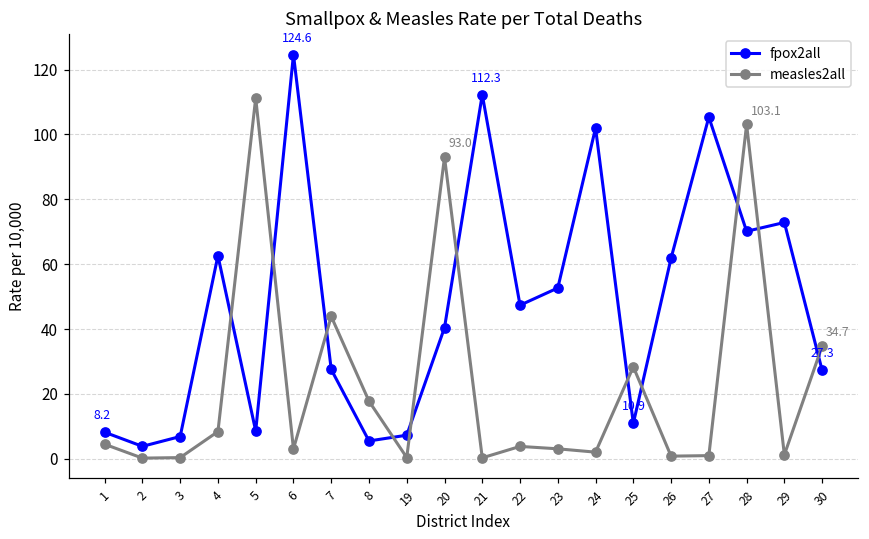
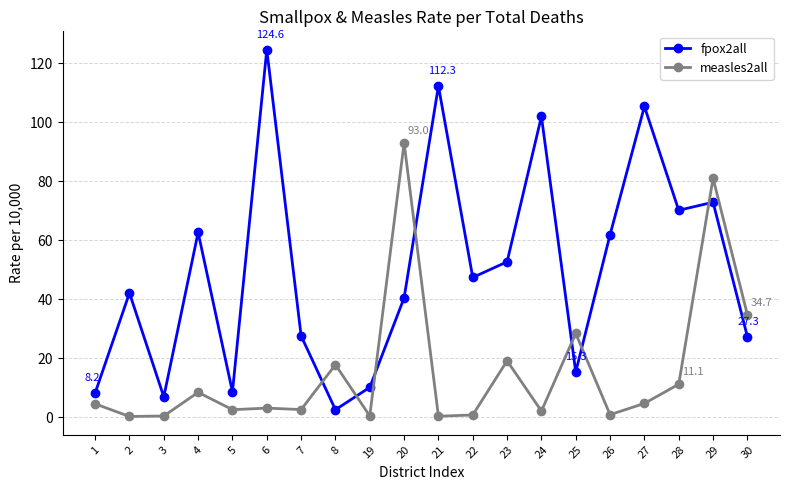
  {
    "fpox2all": {
      "1": 8.2,
-     "2": 4,
+     "2": 42,
      "6": 124.6,
-     "8": 5,
-     "19": 7,
+     "8": 2,
+     "19": 10,
      "21": 112.3,
-     "25": 10.9,
+     "25": 15.3,
      "30": 27.3
    },
    "measles2all": {
-     "5": 111,
-     "7": 44,
+     "5": 2,
+     "7": 3,
      "20": 93.0,
-     "22": 4,
-     "23": 3,
-     "27": 1,
-     "28": 103.1,
-     "29": 1,
+     "22": 1,
+     "23": 19,
+     "27": 5,
+     "28": 11.1,
+     "29": 81,
      "30": 34.7
    }
  }
